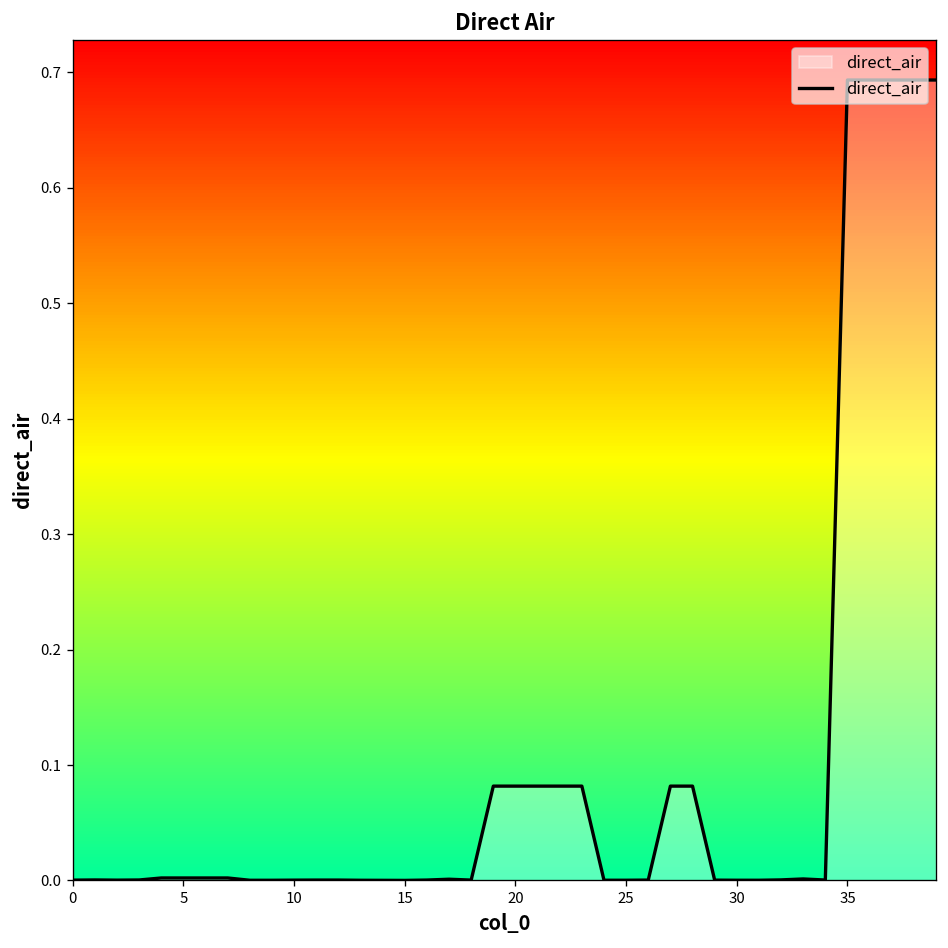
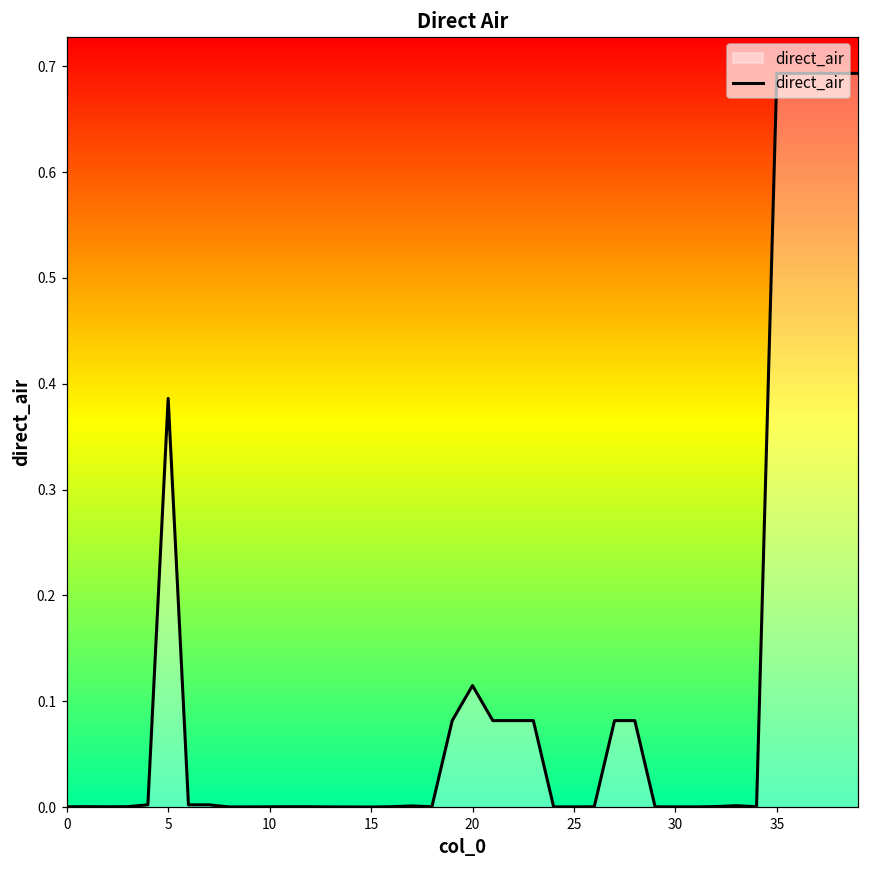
  {
    "0": 0.00,
-   "5": 0.00,
+   "5": 0.39,
    "10": 0.00,
    "15": 0.00,
-   "20": 0.08,
+   "20": 0.11,
    "25": 0.00,
    "30": 0.00
  }
